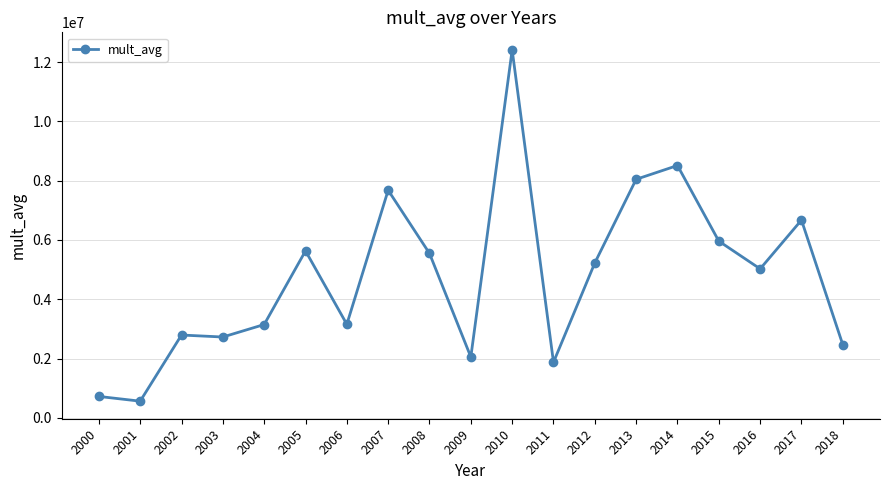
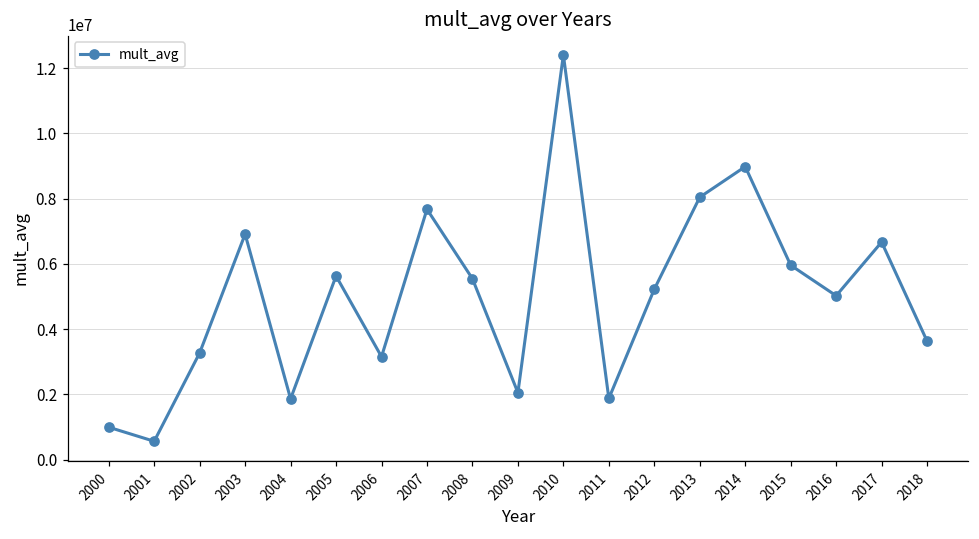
  {
-   "2000": 700000,
+   "2000": 1000000,
    "2001": 600000,
-   "2002": 2800000,
-   "2003": 2700000,
-   "2004": 3100000,
+   "2002": 3300000,
+   "2003": 6900000,
+   "2004": 1900000,
    "2005": 5600000,
    "2006": 3200000,
    "2007": 7700000,
    "2008": 5500000,
    "2009": 2100000,
    "2010": 12400000,
    "2011": 1900000,
    "2012": 5200000,
    "2013": 8000000,
-   "2014": 8500000,
+   "2014": 9000000,
    "2015": 6000000,
    "2016": 5000000,
    "2017": 6700000,
-   "2018": 2500000
+   "2018": 3600000
  }
